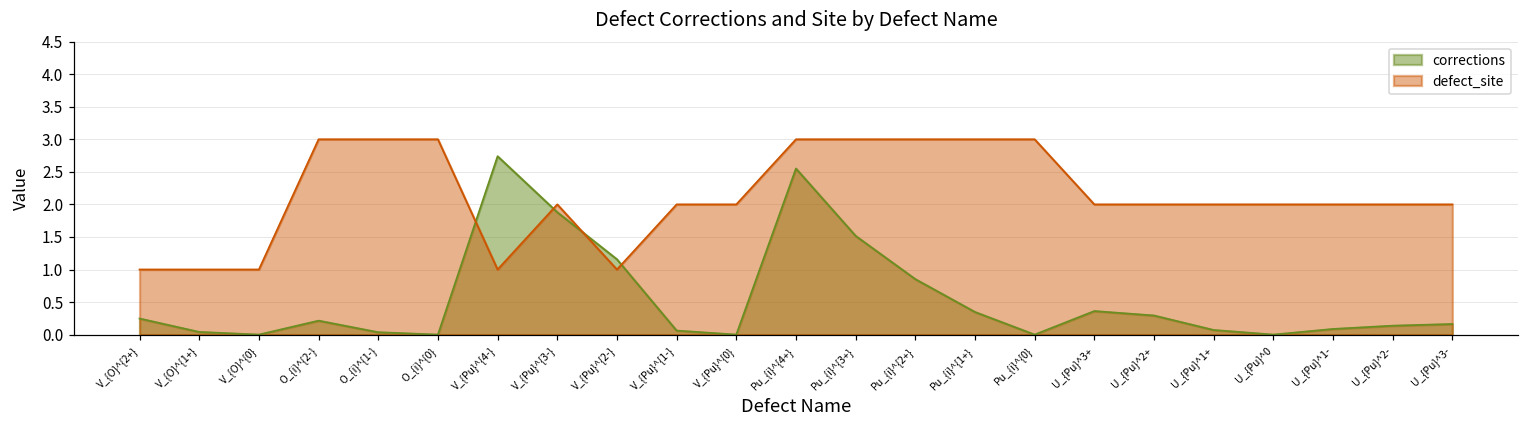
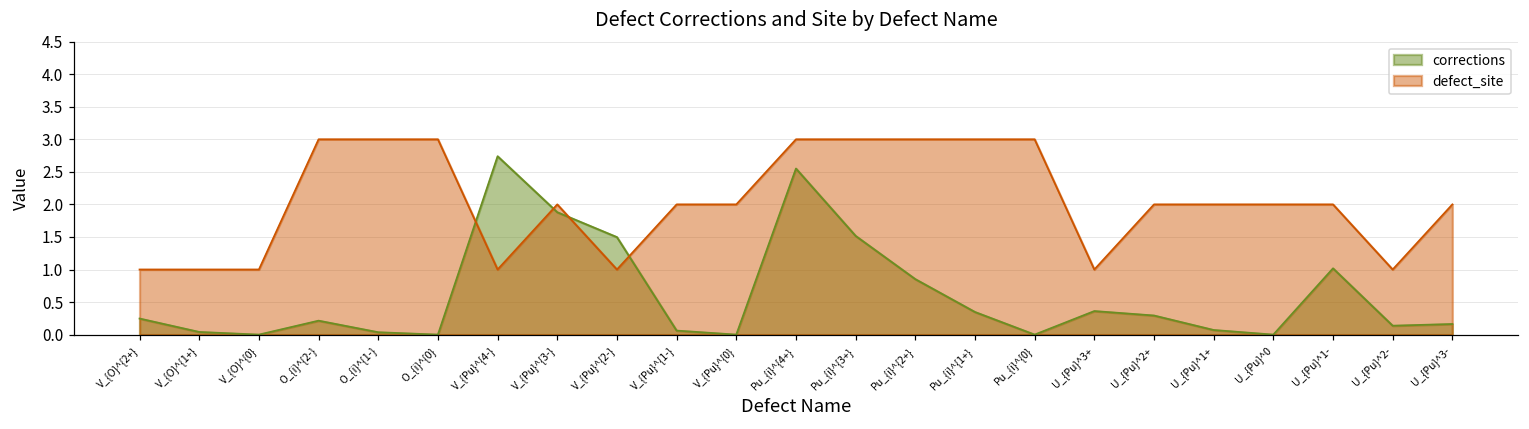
  {
    "corrections": {
      "V_{O}^{2+}": 0.2,
      "V_{O}^{1+}": 0.0,
      "V_{O}^{0}": 0.0,
      "O_{i}^{2-}": 0.2,
      "O_{i}^{1-}": 0.0,
      "O_{i}^{0}": 0.0,
      "V_{Pu}^{4-}": 2.7,
      "V_{Pu}^{3-}": 1.9,
-     "V_{Pu}^{2-}": 1.2,
+     "V_{Pu}^{2-}": 1.5,
      "V_{Pu}^{1-}": 0.1,
      "V_{Pu}^{0}": 0.0,
      "Pu_{i}^{4+}": 2.6,
      "Pu_{i}^{3+}": 1.5,
      "Pu_{i}^{2+}": 0.9,
      "Pu_{i}^{1+}": 0.3,
      "Pu_{i}^{0}": 0.0,
      "U_{Pu}^3+": 0.4,
      "U_{Pu}^2+": 0.3,
      "U_{Pu}^1+": 0.1,
      "U_{Pu}^0": 0.0,
-     "U_{Pu}^1-": 0.1,
+     "U_{Pu}^1-": 1.0,
      "U_{Pu}^2-": 0.1,
      "U_{Pu}^3-": 0.2
    },
    "defect_site": {
      "V_{O}^{2+}": 1,
      "V_{O}^{1+}": 1,
      "V_{O}^{0}": 1,
      "O_{i}^{2-}": 3,
      "O_{i}^{1-}": 3,
      "O_{i}^{0}": 3,
      "V_{Pu}^{4-}": 1,
      "V_{Pu}^{3-}": 2,
      "V_{Pu}^{2-}": 1,
      "V_{Pu}^{1-}": 2,
      "V_{Pu}^{0}": 2,
      "Pu_{i}^{4+}": 3,
      "Pu_{i}^{3+}": 3,
      "Pu_{i}^{2+}": 3,
      "Pu_{i}^{1+}": 3,
      "Pu_{i}^{0}": 3,
-     "U_{Pu}^3+": 2,
+     "U_{Pu}^3+": 1,
      "U_{Pu}^2+": 2,
      "U_{Pu}^1+": 2,
      "U_{Pu}^0": 2,
      "U_{Pu}^1-": 2,
-     "U_{Pu}^2-": 2,
+     "U_{Pu}^2-": 1,
      "U_{Pu}^3-": 2
    }
  }
